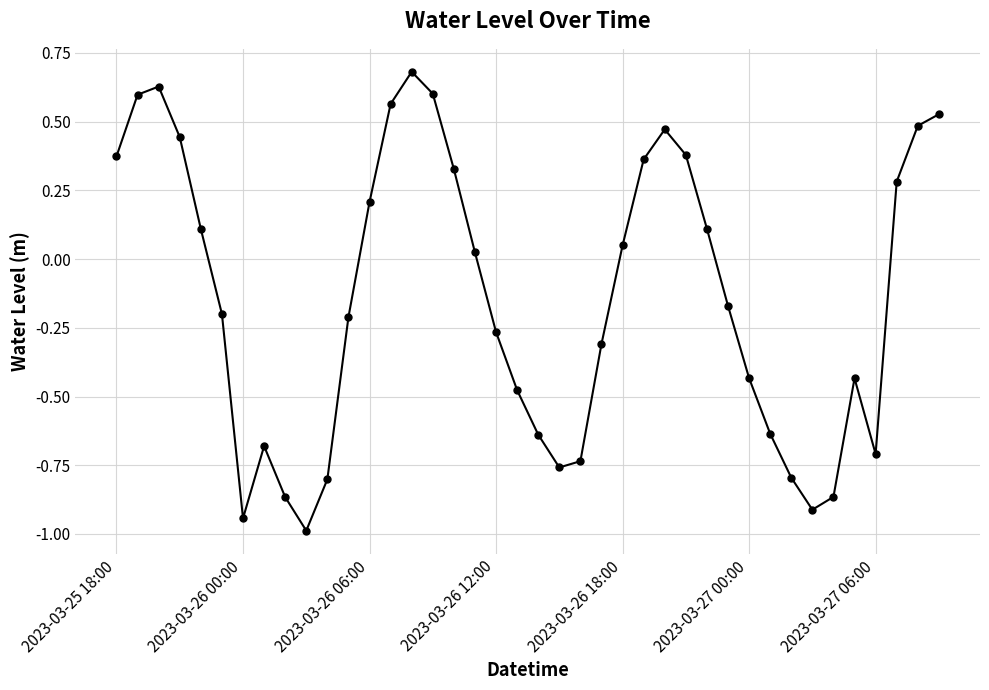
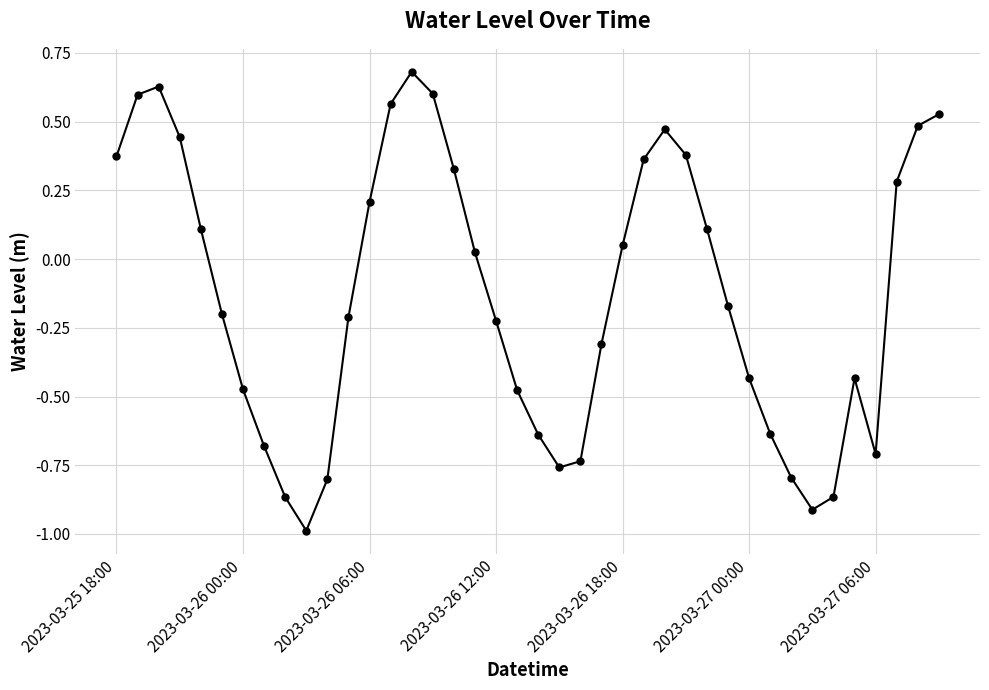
  {
    "2023-03-25 18:00": 0.37,
-   "2023-03-26 00:00": -0.94,
+   "2023-03-26 00:00": -0.47,
    "2023-03-26 06:00": 0.21,
-   "2023-03-26 12:00": -0.27,
+   "2023-03-26 12:00": -0.22,
    "2023-03-26 18:00": 0.05,
    "2023-03-27 00:00": -0.43,
    "2023-03-27 06:00": -0.71
  }
